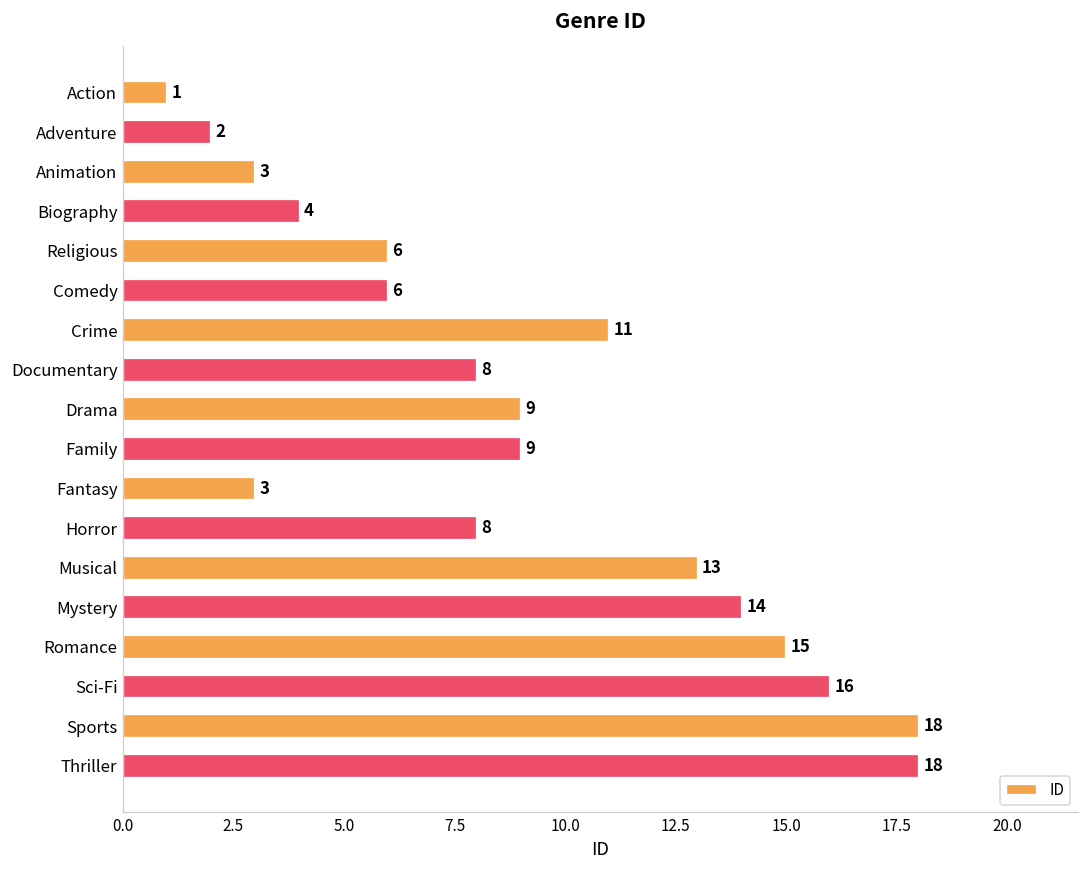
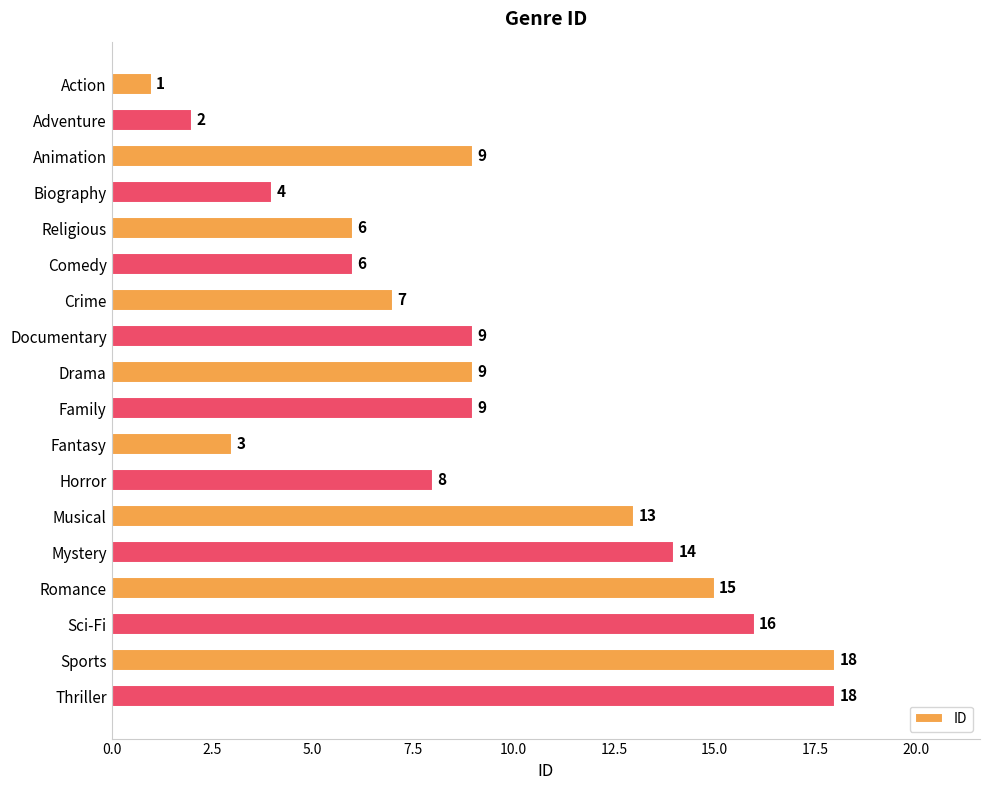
  {
    "Action": 1,
    "Adventure": 2,
-   "Animation": 3,
+   "Animation": 9,
    "Biography": 4,
    "Religious": 6,
    "Comedy": 6,
-   "Crime": 11,
-   "Documentary": 8,
+   "Crime": 7,
+   "Documentary": 9,
    "Drama": 9,
    "Family": 9,
    "Fantasy": 3,
    "Horror": 8,
    "Musical": 13,
    "Mystery": 14,
    "Romance": 15,
    "Sci-Fi": 16,
    "Sports": 18,
    "Thriller": 18
  }
